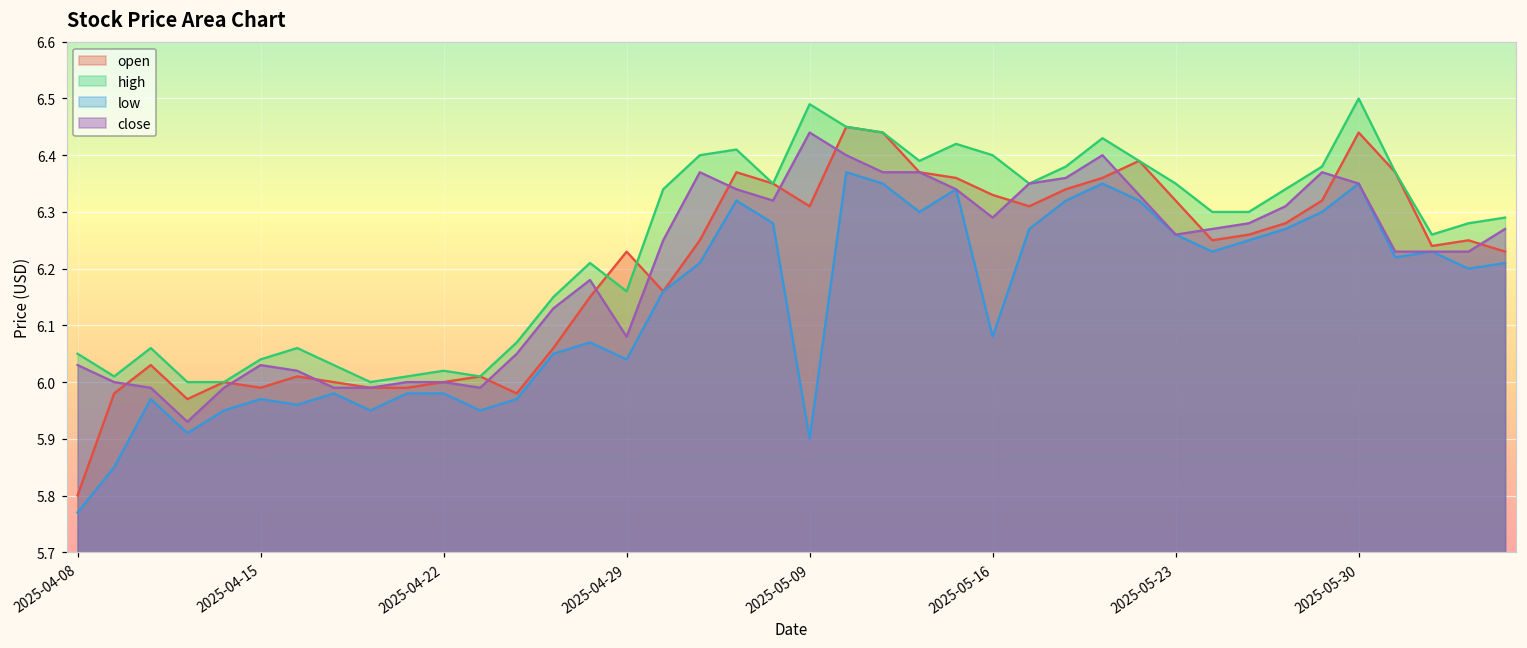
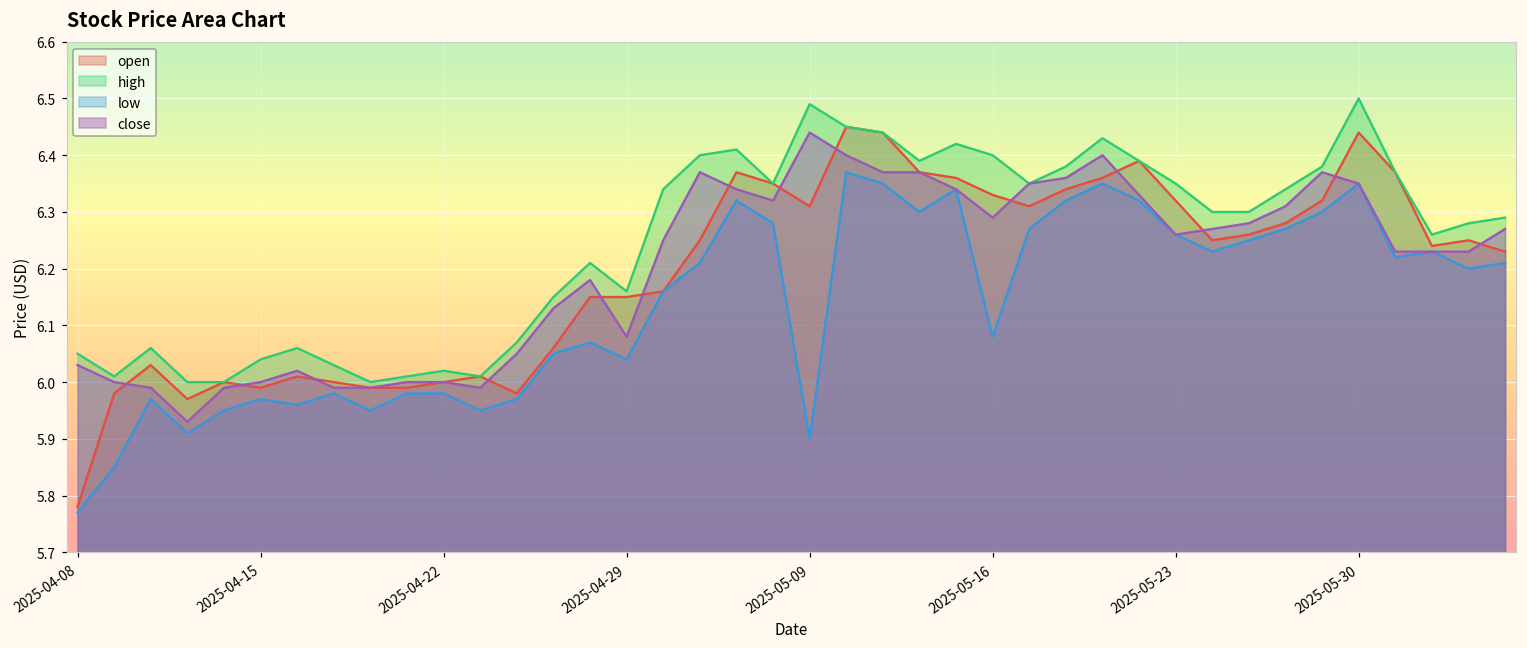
  {
    "open": {
-     "2025-04-08": 5.80,
+     "2025-04-08": 5.78,
      "2025-04-15": 5.99,
-     "2025-04-29": 6.23,
+     "2025-04-29": 6.15,
      "2025-05-09": 6.31,
      "2025-05-16": 6.33,
      "2025-05-23": 6.32,
      "2025-05-30": 6.44
    },
    "high": {
      "2025-04-08": 6.05,
      "2025-04-15": 6.04,
      "2025-04-22": 6.02,
      "2025-04-29": 6.16,
      "2025-05-09": 6.49,
      "2025-05-16": 6.40,
      "2025-05-23": 6.35,
      "2025-05-30": 6.50
    },
    "low": {
      "2025-04-08": 5.77,
      "2025-04-15": 5.97,
      "2025-04-22": 5.98,
      "2025-04-29": 6.04,
      "2025-05-09": 5.90,
      "2025-05-16": 6.08
    },
    "close": {
      "2025-04-08": 6.03,
-     "2025-04-15": 6.03,
+     "2025-04-15": 6.00,
      "2025-04-29": 6.08,
      "2025-05-09": 6.44,
      "2025-05-16": 6.29
    }
  }
